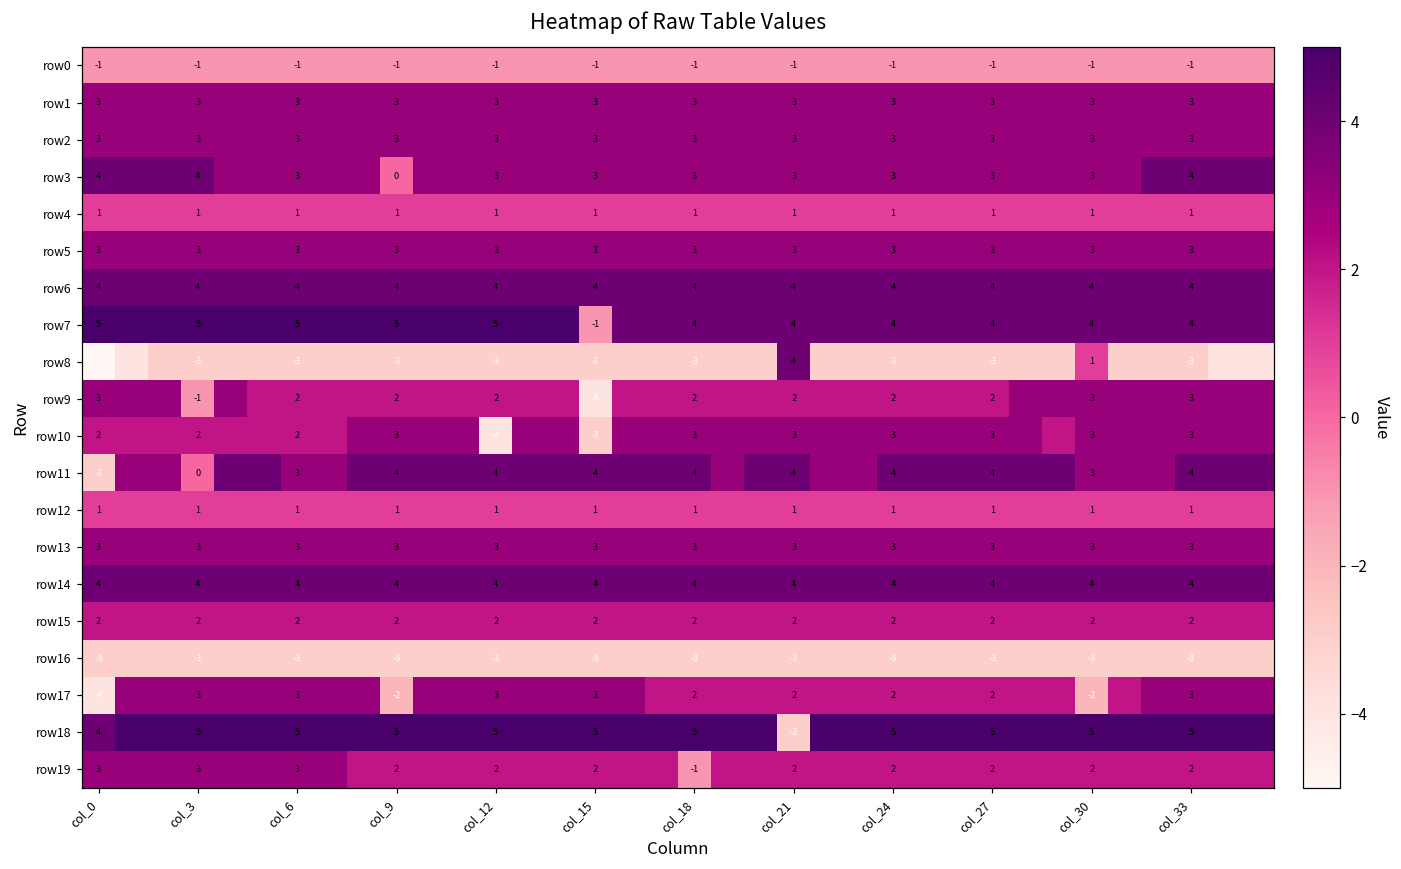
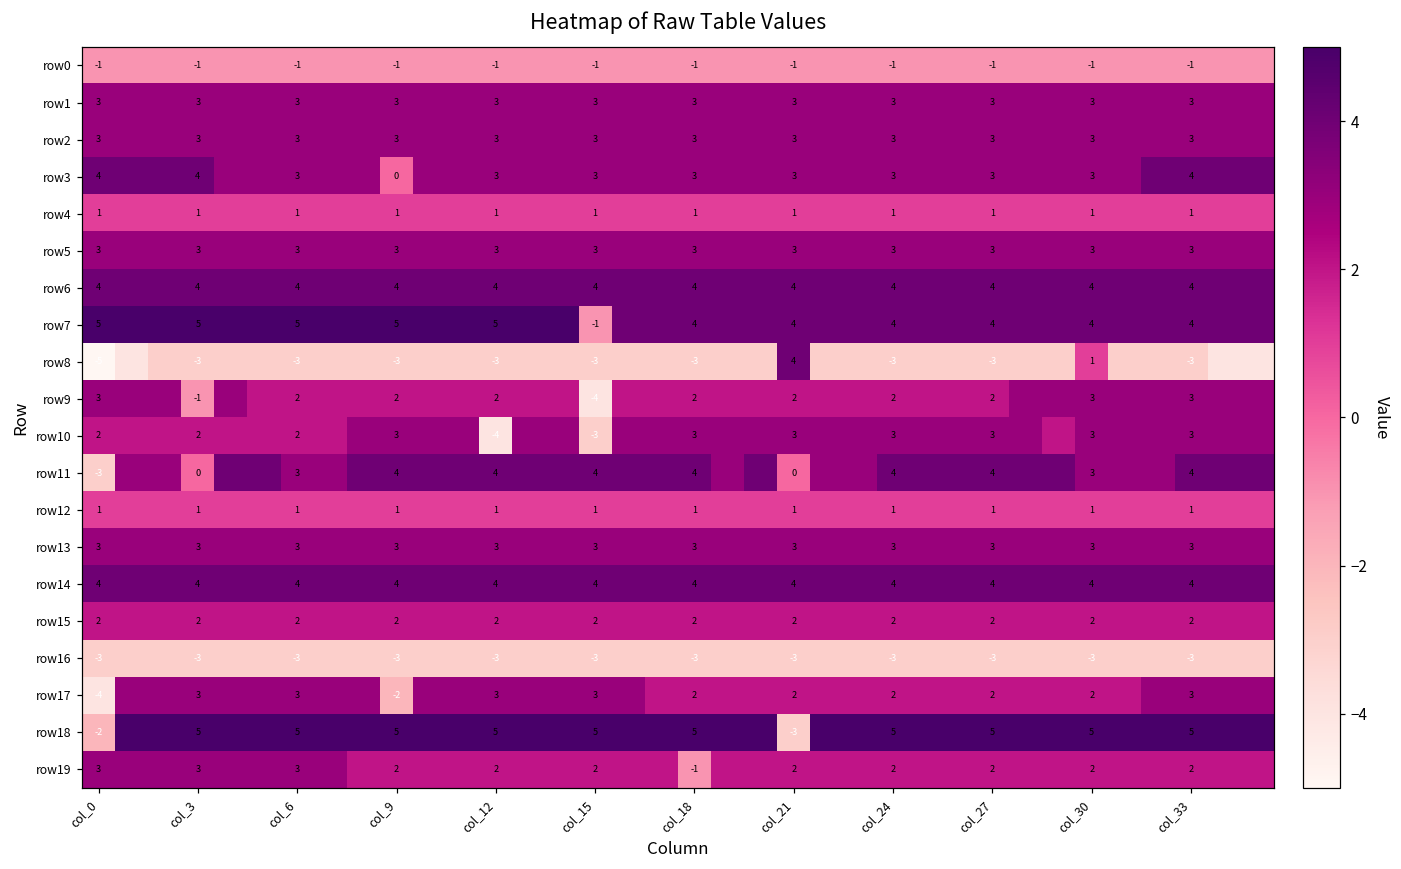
  {
    "row11": {
      "col_0": -3,
      "col_3": 0,
      "col_6": 3,
      "col_9": 4,
      "col_12": 4,
      "col_15": 4,
      "col_18": 4,
-     "col_21": 4,
+     "col_21": 0,
      "col_24": 4,
      "col_27": 4,
      "col_30": 3,
      "col_33": 4
    },
    "row17": {
      "col_3": 3,
      "col_6": 3,
      "col_9": -2,
      "col_12": 3,
      "col_15": 3,
      "col_18": 2,
      "col_21": 2,
      "col_24": 2,
      "col_27": 2,
-     "col_30": -2,
+     "col_30": 2,
      "col_33": 3
    },
    "row18": {
-     "col_0": 4,
+     "col_0": -2,
      "col_3": 5,
      "col_6": 5,
      "col_9": 5,
      "col_12": 5,
      "col_15": 5,
      "col_18": 5,
      "col_21": -3,
      "col_24": 5,
      "col_27": 5,
      "col_30": 5,
      "col_33": 5
    }
  }
